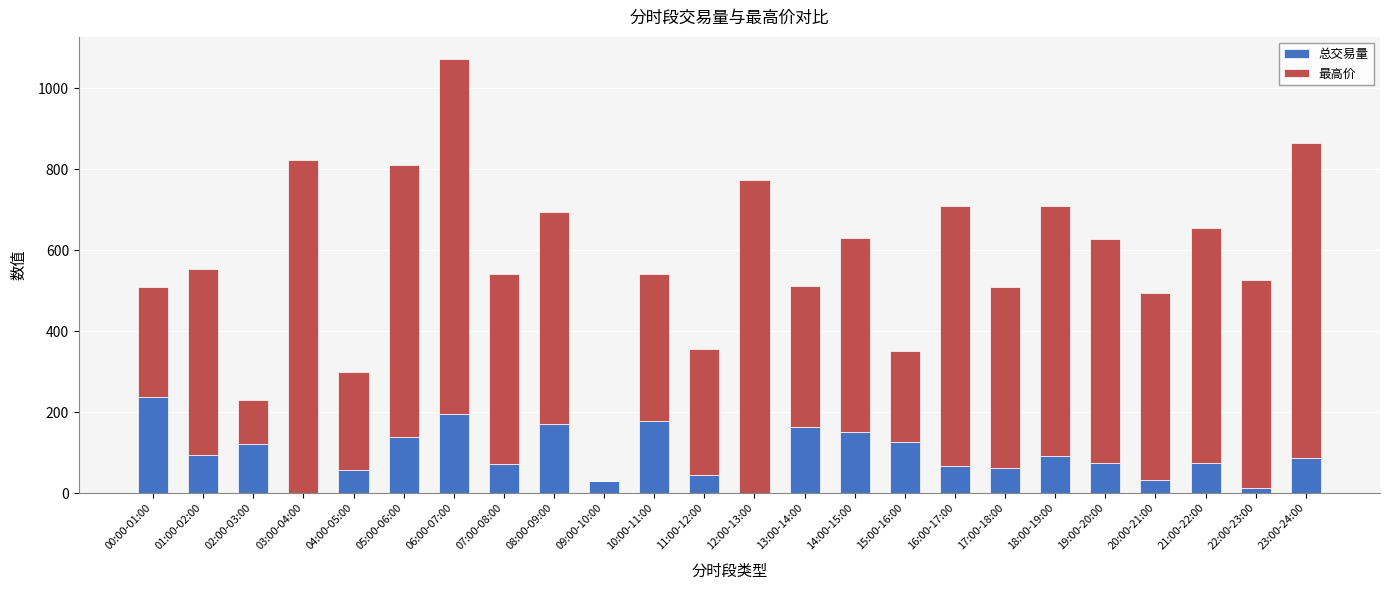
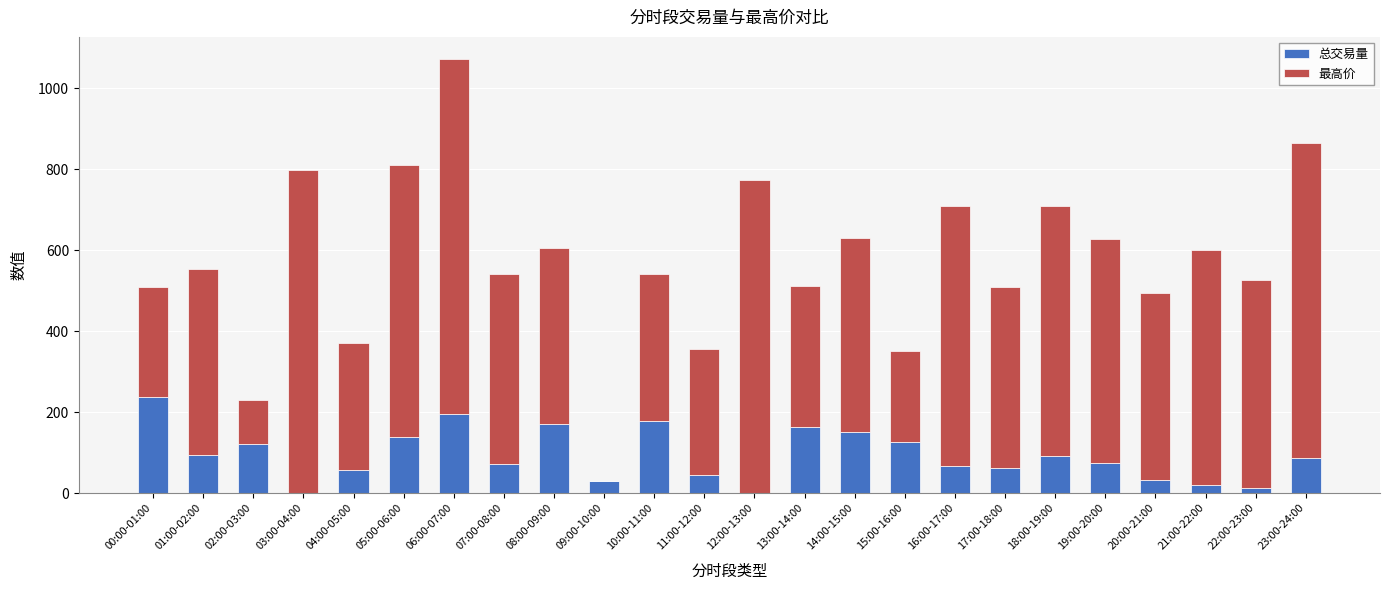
  {
    "总交易量": {
      "00:00-01:00": 240,
      "01:00-02:00": 90,
      "02:00-03:00": 120,
      "03:00-04:00": 0,
      "04:00-05:00": 60,
      "05:00-06:00": 140,
      "06:00-07:00": 190,
      "07:00-08:00": 70,
      "08:00-09:00": 170,
      "09:00-10:00": 30,
      "10:00-11:00": 180,
      "11:00-12:00": 50,
      "12:00-13:00": 0,
      "13:00-14:00": 160,
      "14:00-15:00": 150,
      "15:00-16:00": 130,
      "16:00-17:00": 70,
      "17:00-18:00": 60,
      "18:00-19:00": 90,
      "19:00-20:00": 80,
      "20:00-21:00": 30,
-     "21:00-22:00": 70,
+     "21:00-22:00": 20,
      "22:00-23:00": 10,
      "23:00-24:00": 90
    },
    "最高价": {
      "00:00-01:00": 270,
      "01:00-02:00": 460,
      "02:00-03:00": 110,
-     "03:00-04:00": 820,
-     "04:00-05:00": 240,
+     "03:00-04:00": 800,
+     "04:00-05:00": 310,
      "05:00-06:00": 670,
      "06:00-07:00": 880,
      "07:00-08:00": 470,
-     "08:00-09:00": 520,
+     "08:00-09:00": 440,
      "09:00-10:00": 0,
      "10:00-11:00": 360,
      "11:00-12:00": 310,
      "12:00-13:00": 770,
      "13:00-14:00": 350,
      "14:00-15:00": 480,
      "15:00-16:00": 220,
      "16:00-17:00": 640,
      "17:00-18:00": 450,
      "18:00-19:00": 620,
      "19:00-20:00": 550,
      "20:00-21:00": 460,
      "21:00-22:00": 580,
      "22:00-23:00": 520,
      "23:00-24:00": 780
    }
  }
